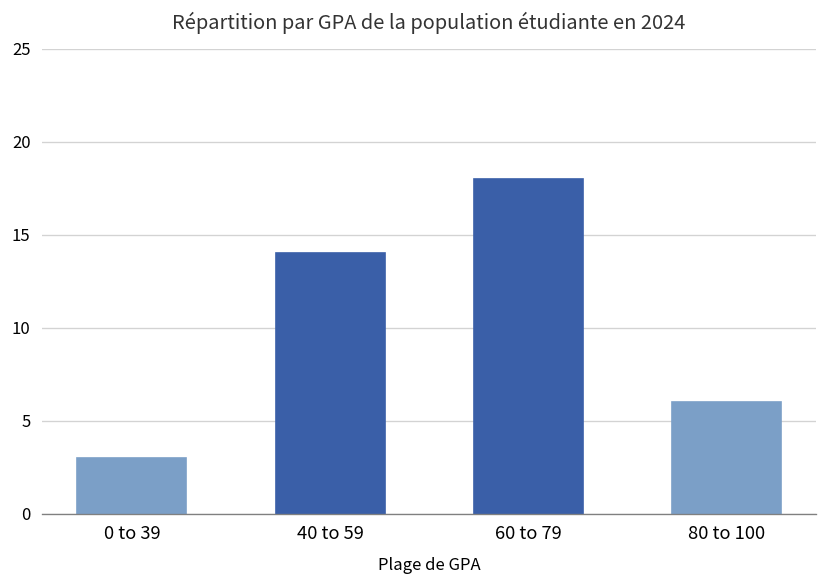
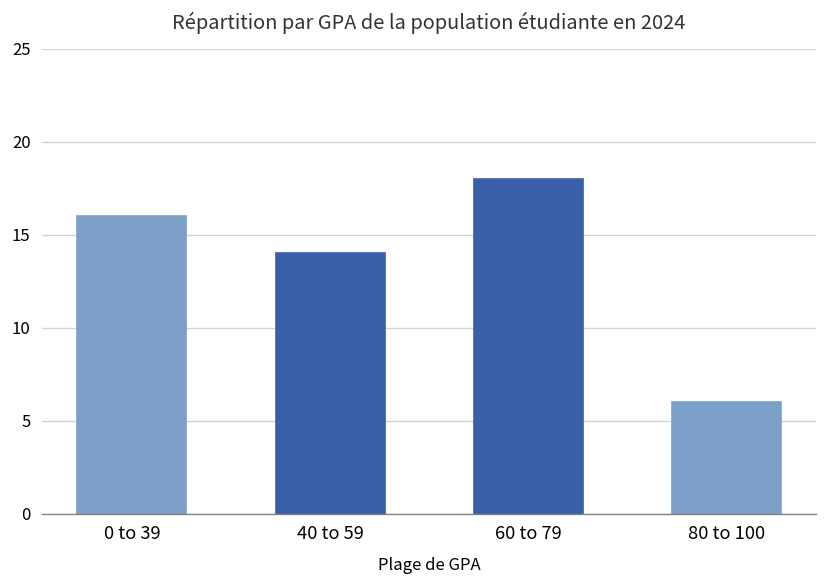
  {
-   "0 to 39": 3,
+   "0 to 39": 16,
    "40 to 59": 14,
    "60 to 79": 18,
    "80 to 100": 6
  }
